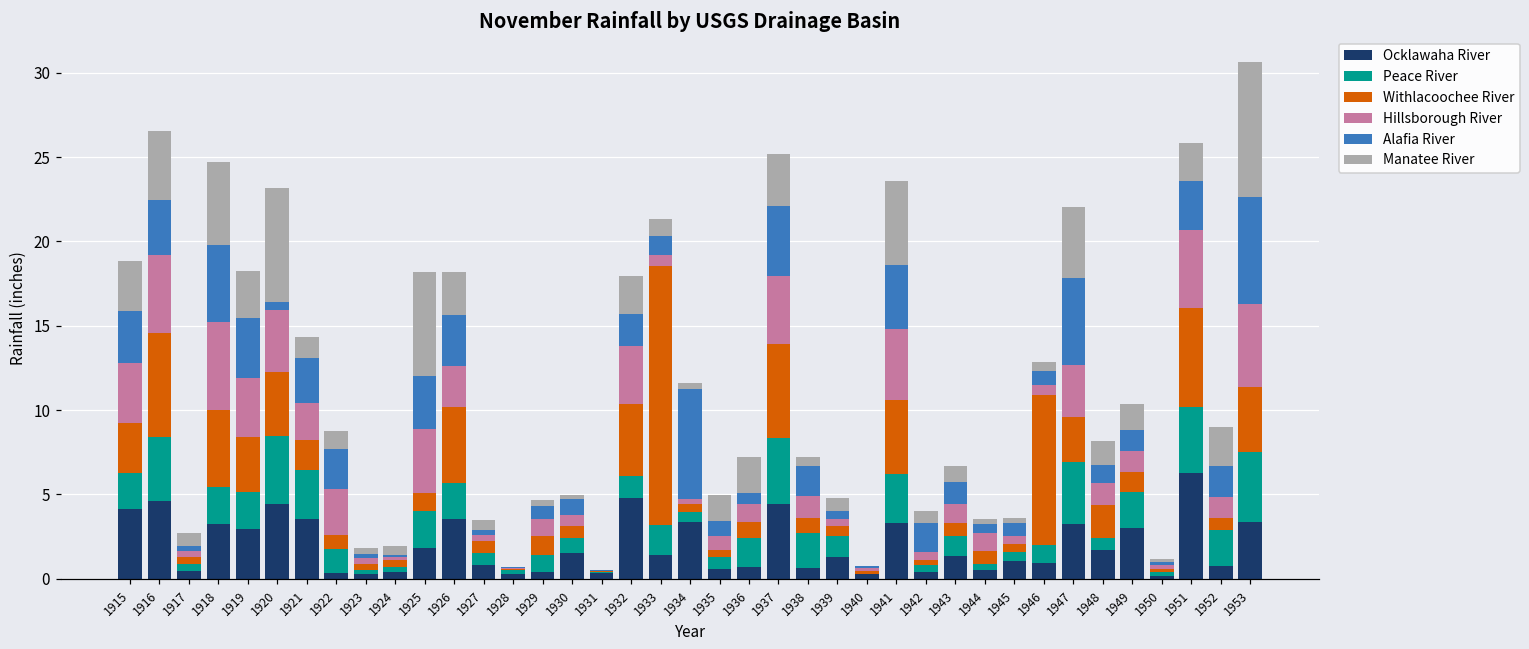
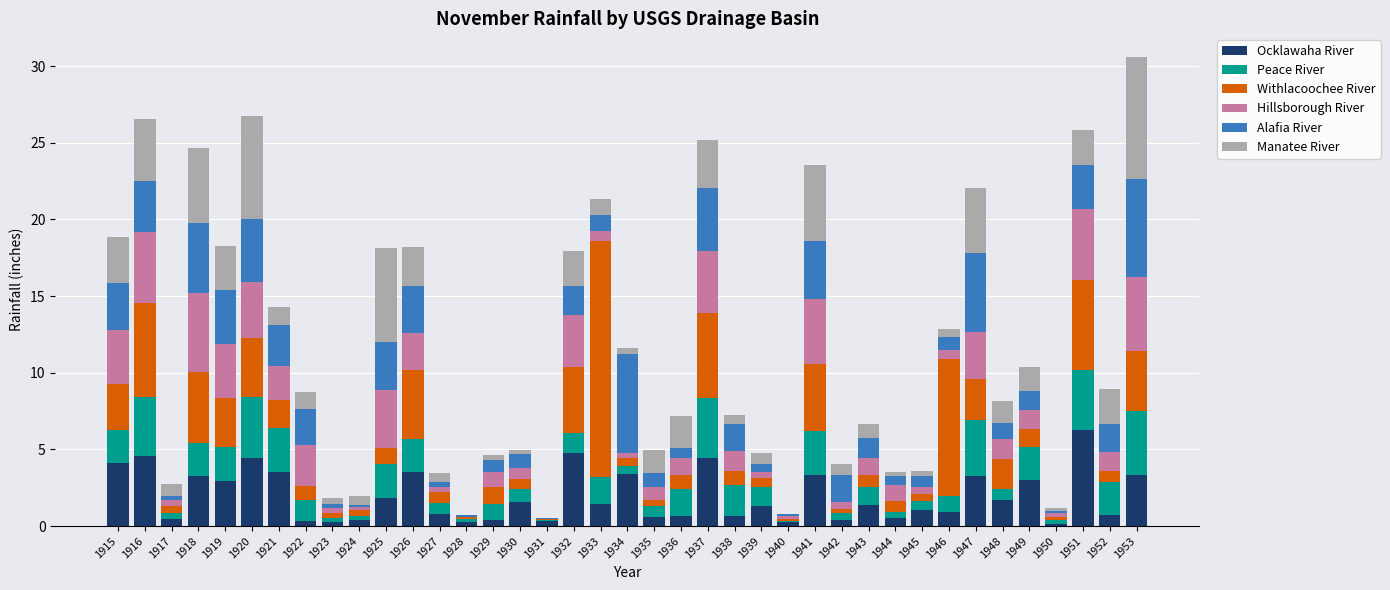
  {
    "Ocklawaha River": {
      "1915": 4.1,
      "1916": 4.6,
      "1917": 0.5,
      "1918": 3.3,
      "1919": 2.9,
      "1920": 4.4,
      "1921": 3.5,
      "1922": 0.3,
      "1923": 0.3,
      "1924": 0.4,
      "1925": 1.8,
      "1926": 3.6,
      "1927": 0.8,
      "1928": 0.3,
      "1929": 0.4,
      "1930": 1.6,
      "1931": 0.3,
      "1932": 4.8,
      "1933": 1.4,
      "1934": 3.4,
      "1935": 0.6,
      "1936": 0.7,
      "1937": 4.4,
      "1938": 0.7,
      "1939": 1.3,
      "1940": 0.3,
      "1941": 3.3,
      "1942": 0.4,
      "1943": 1.4,
      "1944": 0.5,
      "1945": 1.1,
      "1946": 0.9,
      "1947": 3.3,
      "1948": 1.7,
      "1949": 3.0,
      "1951": 6.3,
      "1952": 0.8,
      "1953": 3.4
    },
    "Peace River": {
      "1915": 2.1,
      "1916": 3.9,
      "1917": 0.4,
      "1918": 2.2,
      "1919": 2.2,
      "1920": 4.0,
      "1921": 2.9,
      "1922": 1.4,
      "1923": 0.3,
      "1924": 0.3,
      "1925": 2.2,
      "1926": 2.1,
      "1927": 0.7,
      "1928": 0.2,
      "1929": 1.0,
      "1930": 0.9,
      "1932": 1.3,
      "1933": 1.8,
      "1934": 0.5,
      "1935": 0.7,
      "1936": 1.7,
      "1937": 3.9,
      "1938": 2.1,
      "1939": 1.2,
      "1941": 2.9,
      "1942": 0.4,
      "1943": 1.2,
      "1944": 0.4,
      "1945": 0.5,
      "1946": 1.1,
      "1947": 3.6,
      "1948": 0.7,
      "1949": 2.1,
      "1950": 0.2,
      "1951": 3.9,
      "1952": 2.1,
      "1953": 4.1
    },
    "Withlacoochee River": {
      "1915": 3.0,
      "1916": 6.1,
      "1917": 0.4,
      "1918": 4.6,
      "1919": 3.2,
      "1920": 3.8,
      "1921": 1.8,
      "1922": 0.9,
      "1923": 0.3,
      "1924": 0.4,
      "1925": 1.0,
      "1926": 4.5,
      "1927": 0.7,
      "1929": 1.1,
      "1930": 0.7,
      "1932": 4.3,
      "1933": 15.4,
      "1934": 0.5,
      "1935": 0.4,
      "1936": 0.9,
      "1937": 5.6,
      "1938": 0.9,
      "1939": 0.6,
      "1940": 0.2,
      "1941": 4.4,
      "1942": 0.3,
      "1943": 0.8,
      "1944": 0.7,
      "1945": 0.5,
      "1946": 8.9,
      "1947": 2.7,
      "1948": 2.0,
      "1949": 1.2,
      "1950": 0.2,
      "1951": 5.9,
      "1952": 0.7,
      "1953": 3.9
    },
    "Alafia River": {
      "1915": 3.1,
      "1916": 3.3,
      "1917": 0.3,
      "1918": 4.6,
      "1919": 3.5,
-     "1920": 0.5,
+     "1920": 4.1,
      "1921": 2.7,
      "1922": 2.4,
      "1923": 0.3,
      "1925": 3.1,
      "1926": 3.0,
      "1927": 0.3,
      "1929": 0.8,
      "1930": 0.9,
      "1932": 1.9,
      "1933": 1.1,
      "1934": 6.5,
      "1935": 0.9,
      "1936": 0.6,
      "1937": 4.2,
      "1938": 1.8,
      "1939": 0.5,
      "1941": 3.8,
      "1942": 1.7,
      "1943": 1.3,
      "1944": 0.5,
      "1945": 0.7,
      "1946": 0.8,
      "1947": 5.2,
      "1948": 1.0,
      "1949": 1.2,
      "1951": 2.9,
      "1952": 1.8,
      "1953": 6.4
    }
  }
